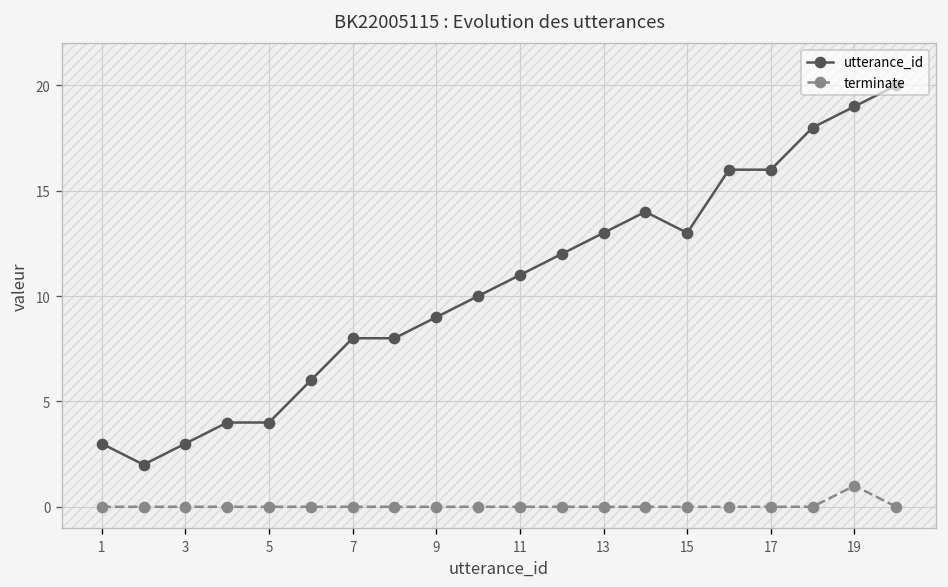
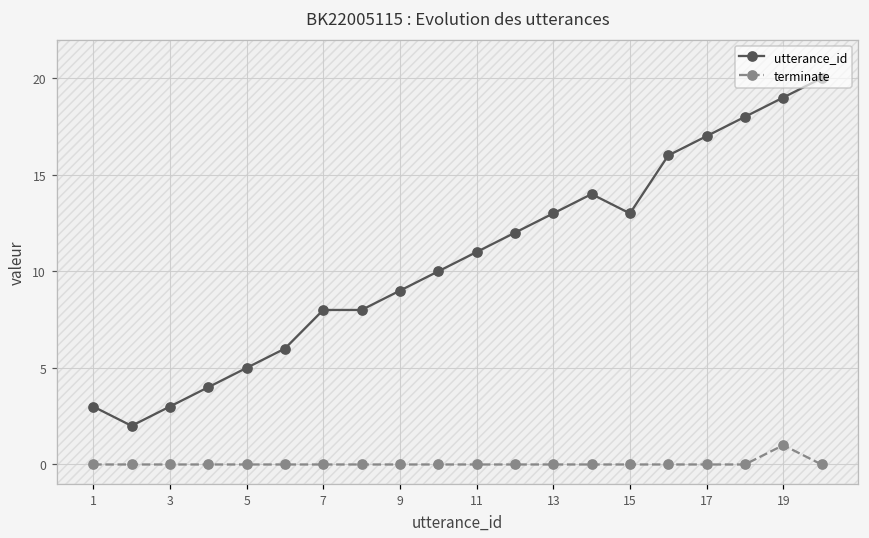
  {
    "utterance_id": {
      "1": 3,
      "3": 3,
-     "5": 4,
+     "5": 5,
      "7": 8,
      "9": 9,
      "11": 11,
      "13": 13,
      "15": 13,
-     "17": 16,
+     "17": 17,
      "19": 19
    },
    "terminate": {
      "1": 0,
      "3": 0,
      "5": 0,
      "7": 0,
      "9": 0,
      "11": 0,
      "13": 0,
      "15": 0,
      "17": 0,
      "19": 1
    }
  }
